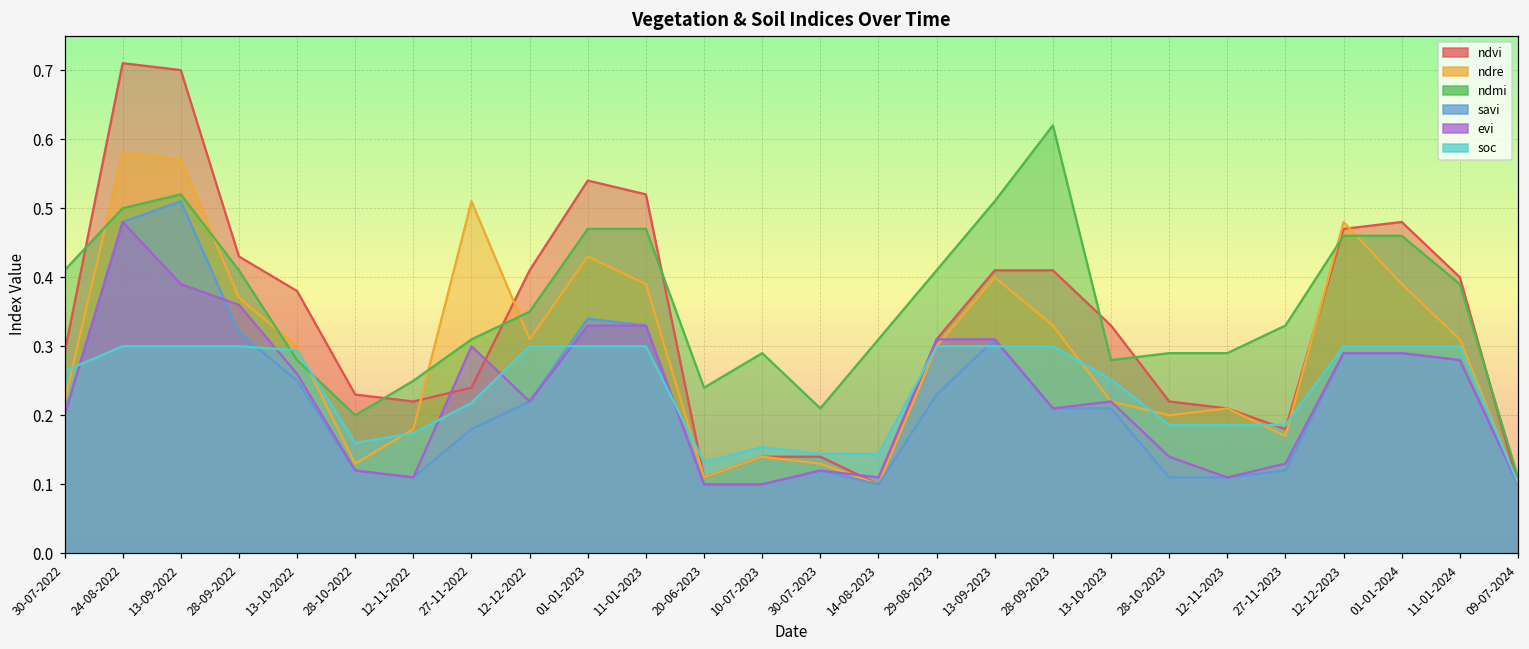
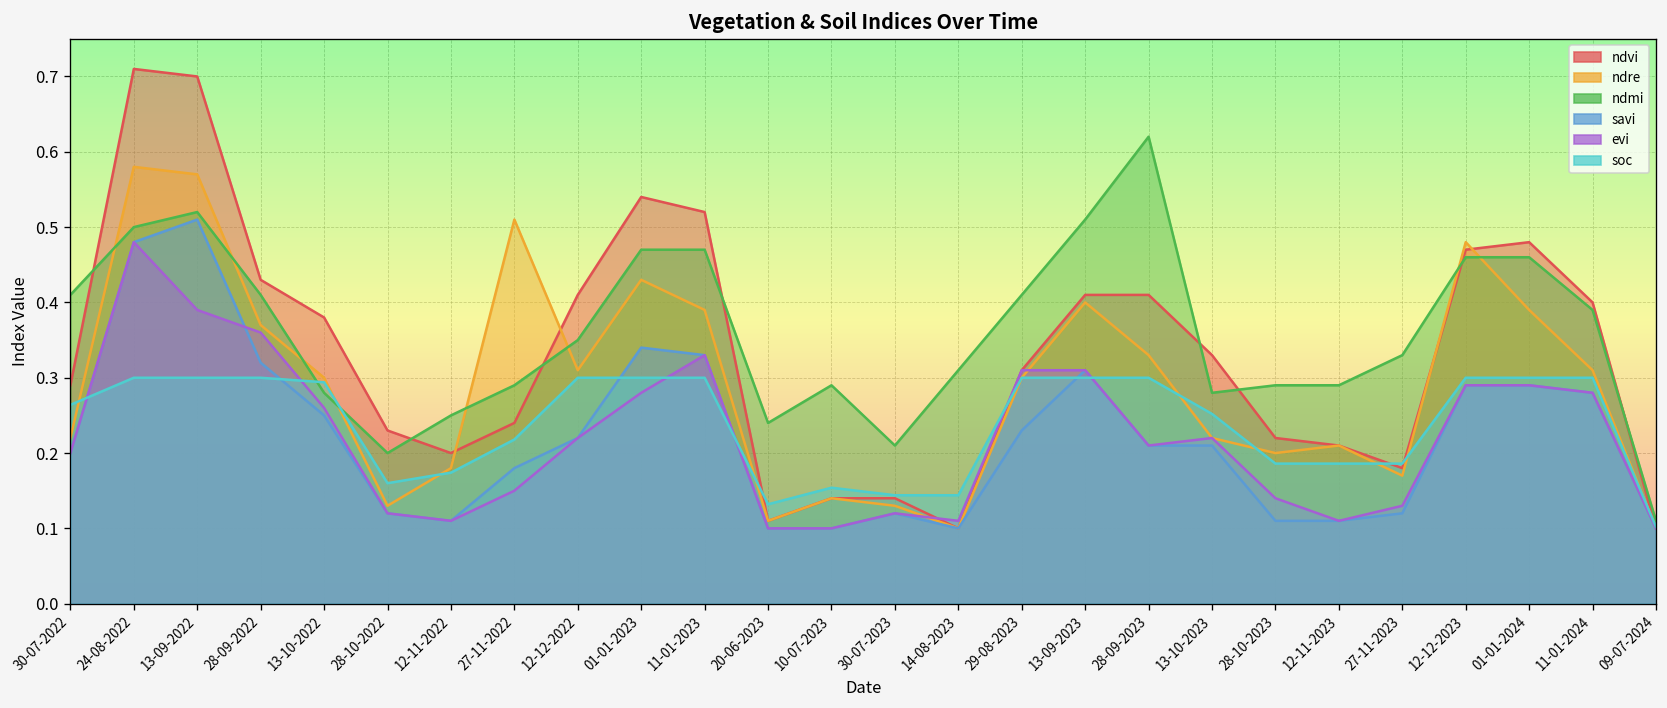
  {
    "ndvi": {
      "30-07-2022": 0.29,
      "24-08-2022": 0.71,
      "13-09-2022": 0.70,
      "28-09-2022": 0.43,
      "13-10-2022": 0.38,
      "28-10-2022": 0.23,
-     "12-11-2022": 0.22,
+     "12-11-2022": 0.20,
      "27-11-2022": 0.24,
      "12-12-2022": 0.41,
      "01-01-2023": 0.54,
      "11-01-2023": 0.52,
      "13-09-2023": 0.41,
      "28-09-2023": 0.41,
      "13-10-2023": 0.33,
      "28-10-2023": 0.22,
      "27-11-2023": 0.18,
      "12-12-2023": 0.47,
      "01-01-2024": 0.48,
      "11-01-2024": 0.40
    },
    "ndre": {
      "30-07-2022": 0.22,
      "24-08-2022": 0.58,
      "13-09-2022": 0.57,
      "28-09-2022": 0.37,
      "13-10-2022": 0.30,
      "28-10-2022": 0.13,
      "12-11-2022": 0.18,
      "27-11-2022": 0.51,
      "12-12-2022": 0.31,
      "01-01-2023": 0.43,
      "11-01-2023": 0.39,
      "30-07-2023": 0.13,
      "13-09-2023": 0.40,
      "28-09-2023": 0.33,
      "28-10-2023": 0.20,
      "27-11-2023": 0.17,
      "12-12-2023": 0.48,
      "01-01-2024": 0.39,
      "11-01-2024": 0.31
    },
    "ndmi": {
      "30-07-2022": 0.41,
      "24-08-2022": 0.50,
      "13-09-2022": 0.52,
      "28-09-2022": 0.41,
      "13-10-2022": 0.28,
      "28-10-2022": 0.20,
      "12-11-2022": 0.25,
-     "27-11-2022": 0.31,
+     "27-11-2022": 0.29,
      "12-12-2022": 0.35,
      "01-01-2023": 0.47,
      "11-01-2023": 0.47,
      "20-06-2023": 0.24,
      "10-07-2023": 0.29,
      "30-07-2023": 0.21,
      "14-08-2023": 0.31,
      "29-08-2023": 0.41,
      "13-09-2023": 0.51,
      "28-09-2023": 0.62,
      "13-10-2023": 0.28,
      "28-10-2023": 0.29,
      "12-11-2023": 0.29,
      "27-11-2023": 0.33,
      "12-12-2023": 0.46,
      "01-01-2024": 0.46,
      "11-01-2024": 0.39,
      "09-07-2024": 0.11
    },
    "evi": {
      "13-09-2022": 0.39,
      "28-09-2022": 0.36,
      "13-10-2022": 0.26,
-     "27-11-2022": 0.30,
-     "01-01-2023": 0.33,
+     "27-11-2022": 0.15,
+     "01-01-2023": 0.28,
      "14-08-2023": 0.11,
      "28-10-2023": 0.14,
      "27-11-2023": 0.13
    }
  }
